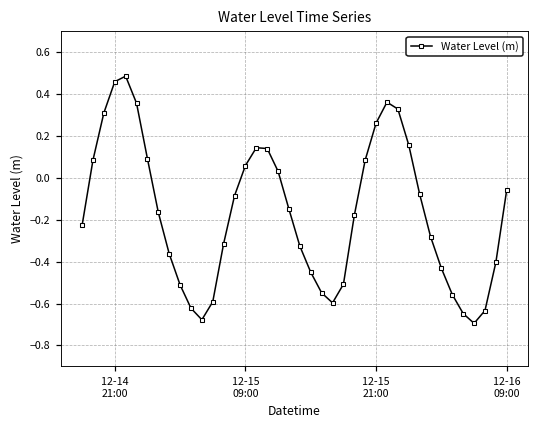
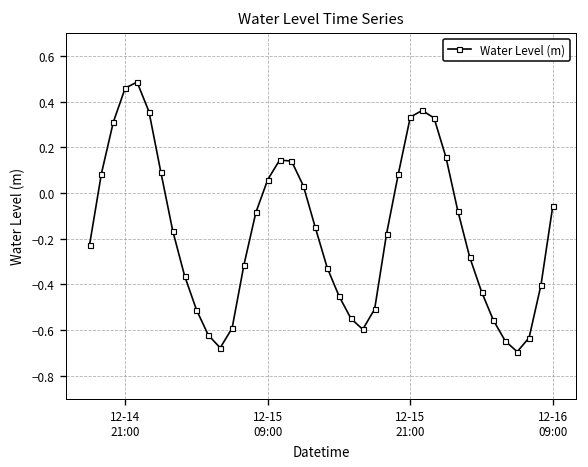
  {
    "12-14 21:00": 0.46,
    "12-15 09:00": 0.06,
-   "12-15 21:00": 0.26,
+   "12-15 21:00": 0.33,
    "12-16 09:00": -0.06
  }
